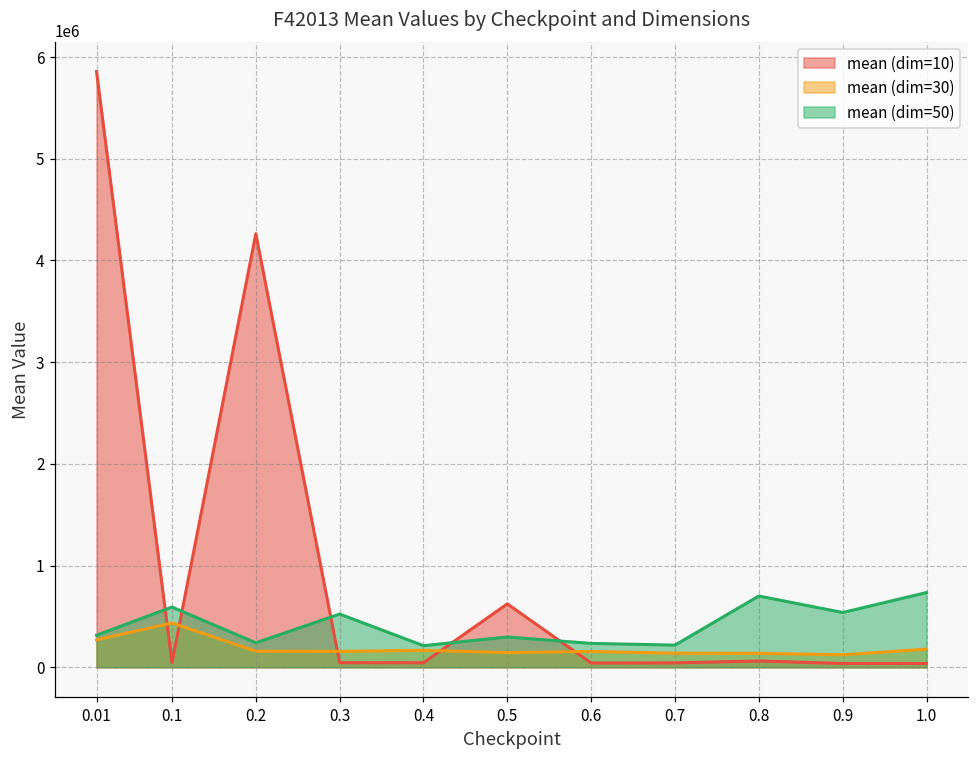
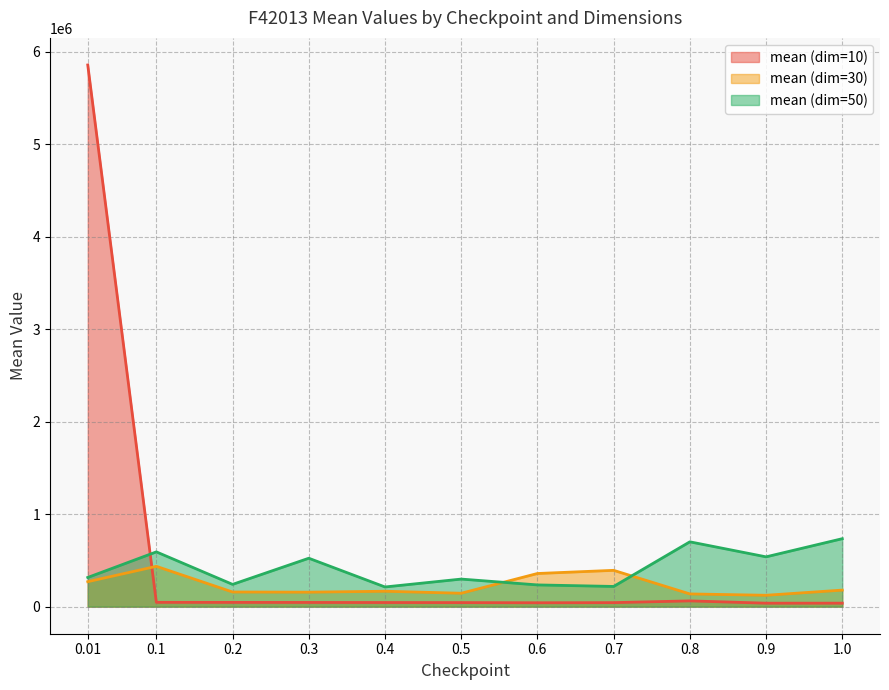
  {
    "mean (dim=10)": {
      "0.01": 5900000,
      "0.1": 0,
-     "0.2": 4300000,
+     "0.2": 0,
      "0.3": 0,
      "0.4": 0,
-     "0.5": 600000,
+     "0.5": 0,
      "0.6": 0,
      "0.7": 0,
      "0.8": 100000,
      "0.9": 0,
      "1.0": 0
    },
    "mean (dim=30)": {
      "0.01": 300000,
      "0.1": 400000,
      "0.2": 200000,
      "0.3": 200000,
      "0.4": 200000,
      "0.5": 100000,
-     "0.6": 200000,
-     "0.7": 100000,
+     "0.6": 400000,
+     "0.7": 400000,
      "0.8": 100000,
      "0.9": 100000,
      "1.0": 200000
    },
    "mean (dim=50)": {
      "0.01": 300000,
      "0.1": 600000,
      "0.2": 200000,
      "0.3": 500000,
      "0.4": 200000,
      "0.5": 300000,
      "0.6": 200000,
      "0.7": 200000,
      "0.8": 700000,
      "0.9": 500000,
      "1.0": 700000
    }
  }
